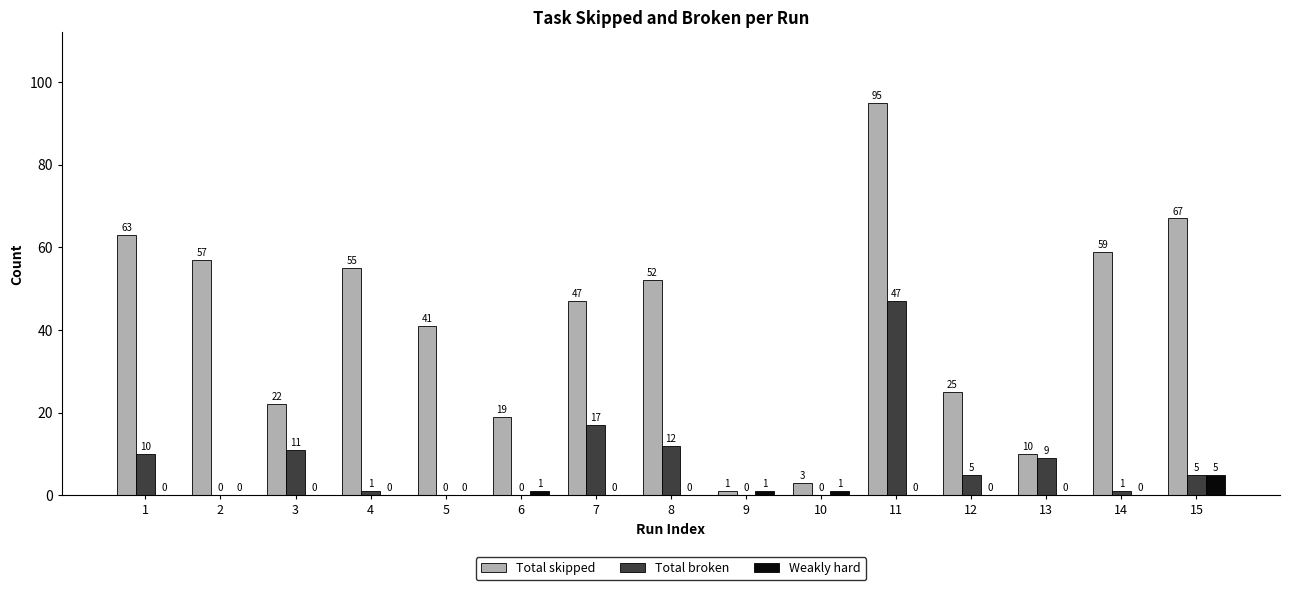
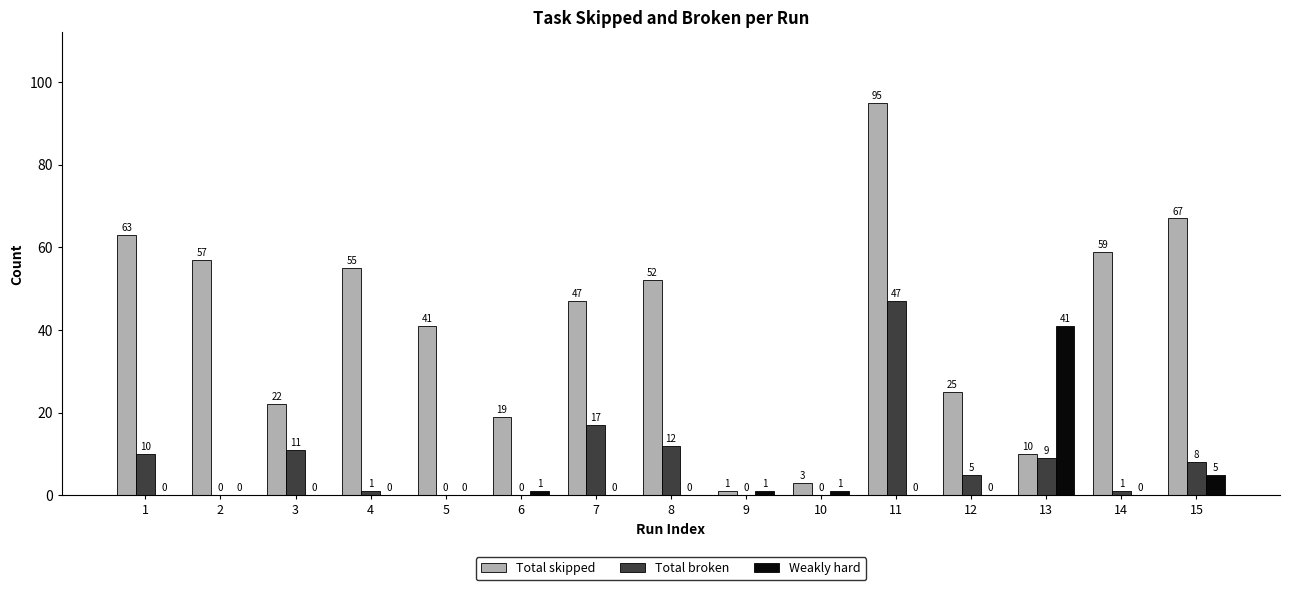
  {
    "Total skipped": {
      "1": 63,
      "2": 57,
      "3": 22,
      "4": 55,
      "5": 41,
      "6": 19,
      "7": 47,
      "8": 52,
      "9": 1,
      "10": 3,
      "11": 95,
      "12": 25,
      "13": 10,
      "14": 59,
      "15": 67
    },
    "Total broken": {
      "1": 10,
      "2": 0,
      "3": 11,
      "4": 1,
      "5": 0,
      "6": 0,
      "7": 17,
      "8": 12,
      "9": 0,
      "10": 0,
      "11": 47,
      "12": 5,
      "13": 9,
      "14": 1,
-     "15": 5
+     "15": 8
    },
    "Weakly hard": {
      "1": 0,
      "2": 0,
      "3": 0,
      "4": 0,
      "5": 0,
      "6": 1,
      "7": 0,
      "8": 0,
      "9": 1,
      "10": 1,
      "11": 0,
      "12": 0,
-     "13": 0,
+     "13": 41,
      "14": 0,
      "15": 5
    }
  }
